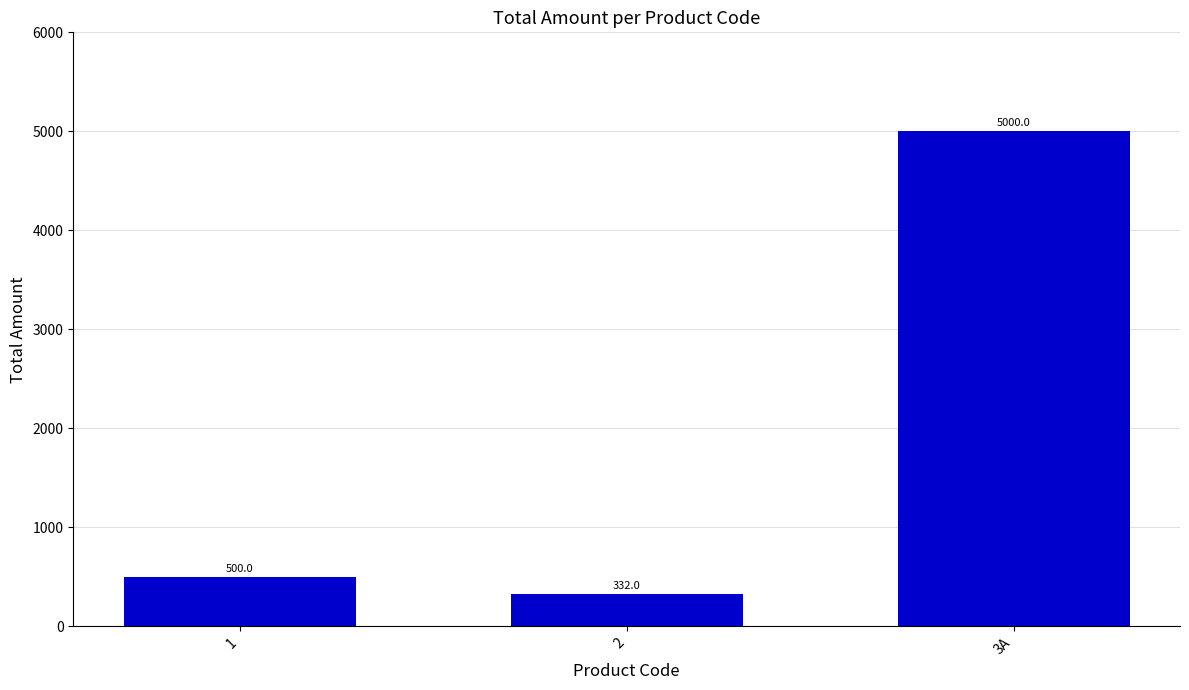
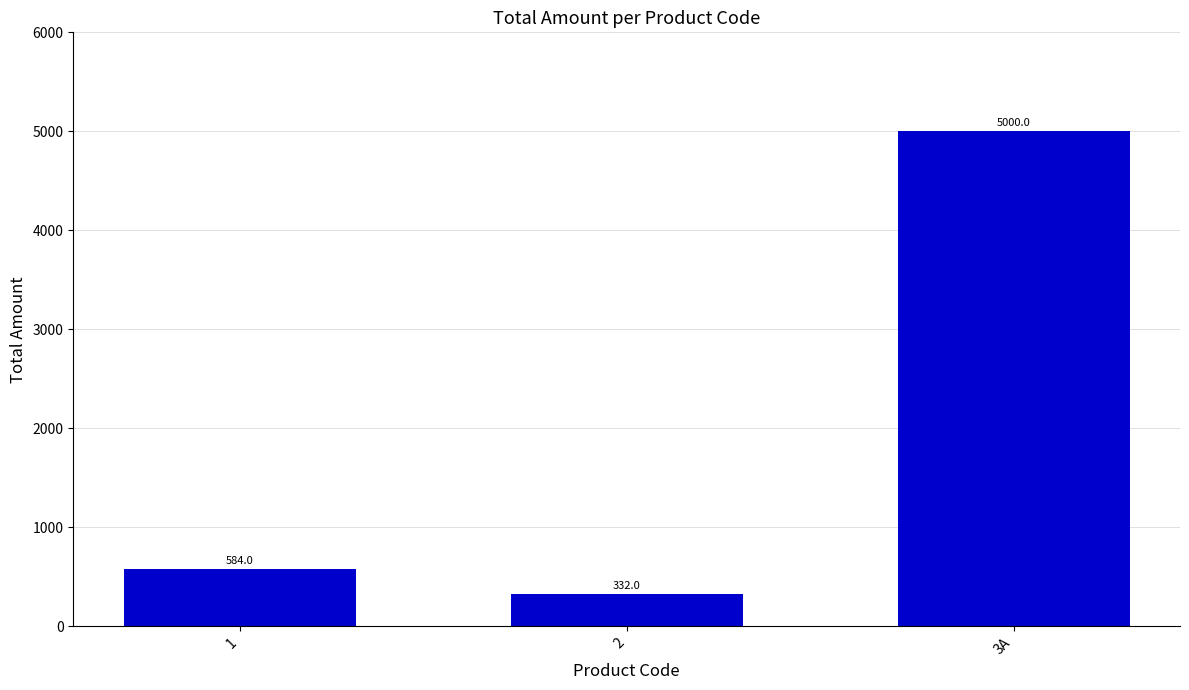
  {
-   "1": 500.0,
+   "1": 584.0,
    "2": 332.0,
    "3A": 5000.0
  }
